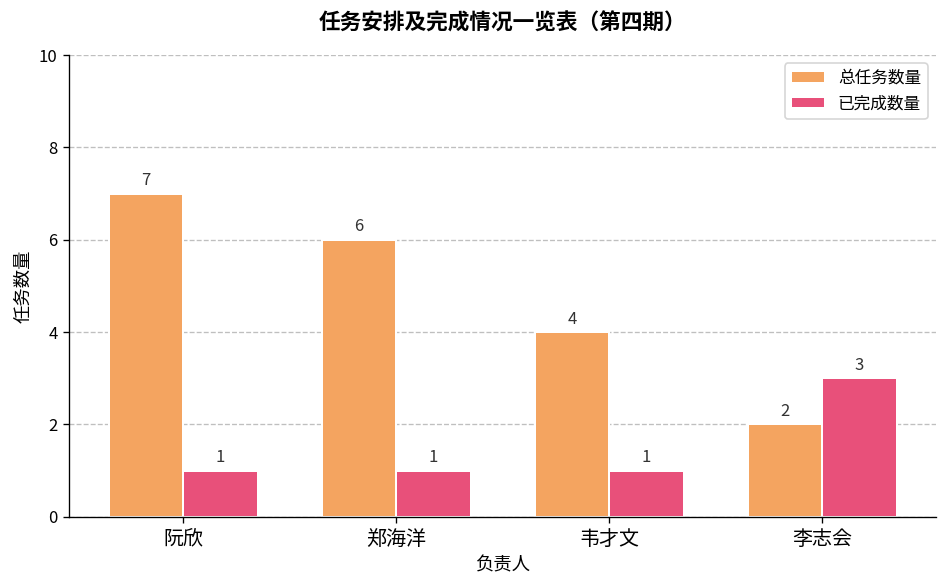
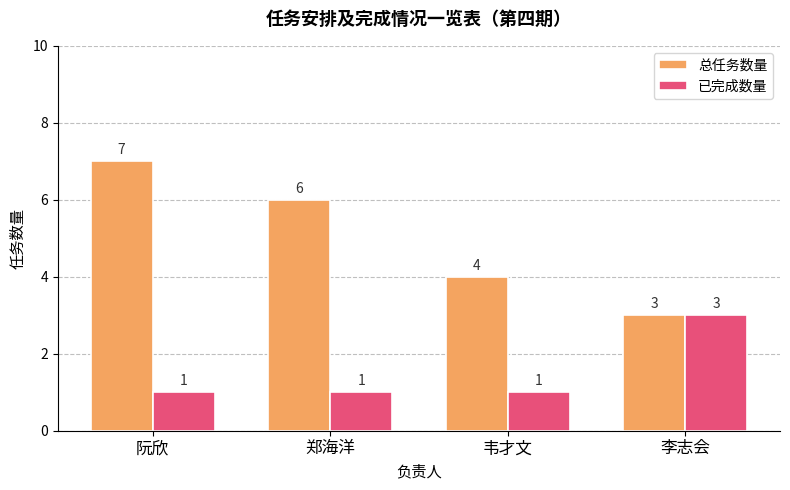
  {
    "总任务数量": {
      "阮欣": 7,
      "郑海洋": 6,
      "韦才文": 4,
-     "李志会": 2
+     "李志会": 3
    },
    "已完成数量": {
      "阮欣": 1,
      "郑海洋": 1,
      "韦才文": 1,
      "李志会": 3
    }
  }
